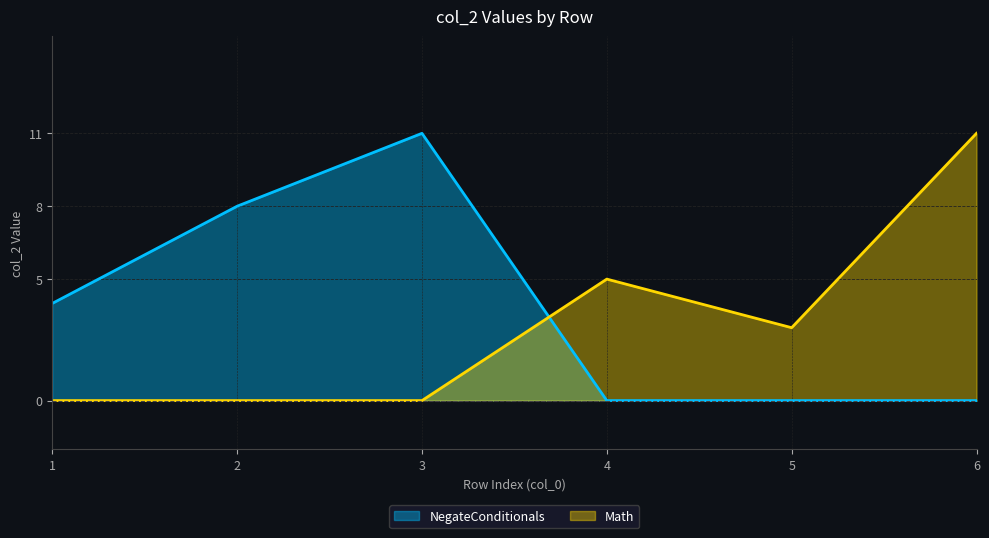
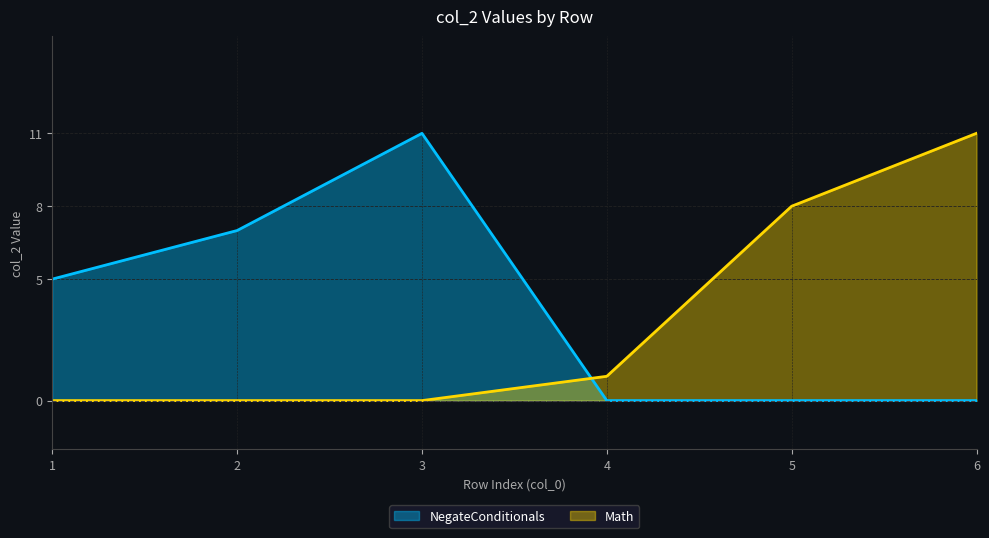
  {
    "NegateConditionals": {
-     "1": 4,
-     "2": 8,
+     "1": 5,
+     "2": 7,
      "3": 11,
      "4": 0,
      "5": 0,
      "6": 0
    },
    "Math": {
      "1": 0,
      "2": 0,
      "3": 0,
-     "4": 5,
-     "5": 3,
+     "4": 1,
+     "5": 8,
      "6": 11
    }
  }
